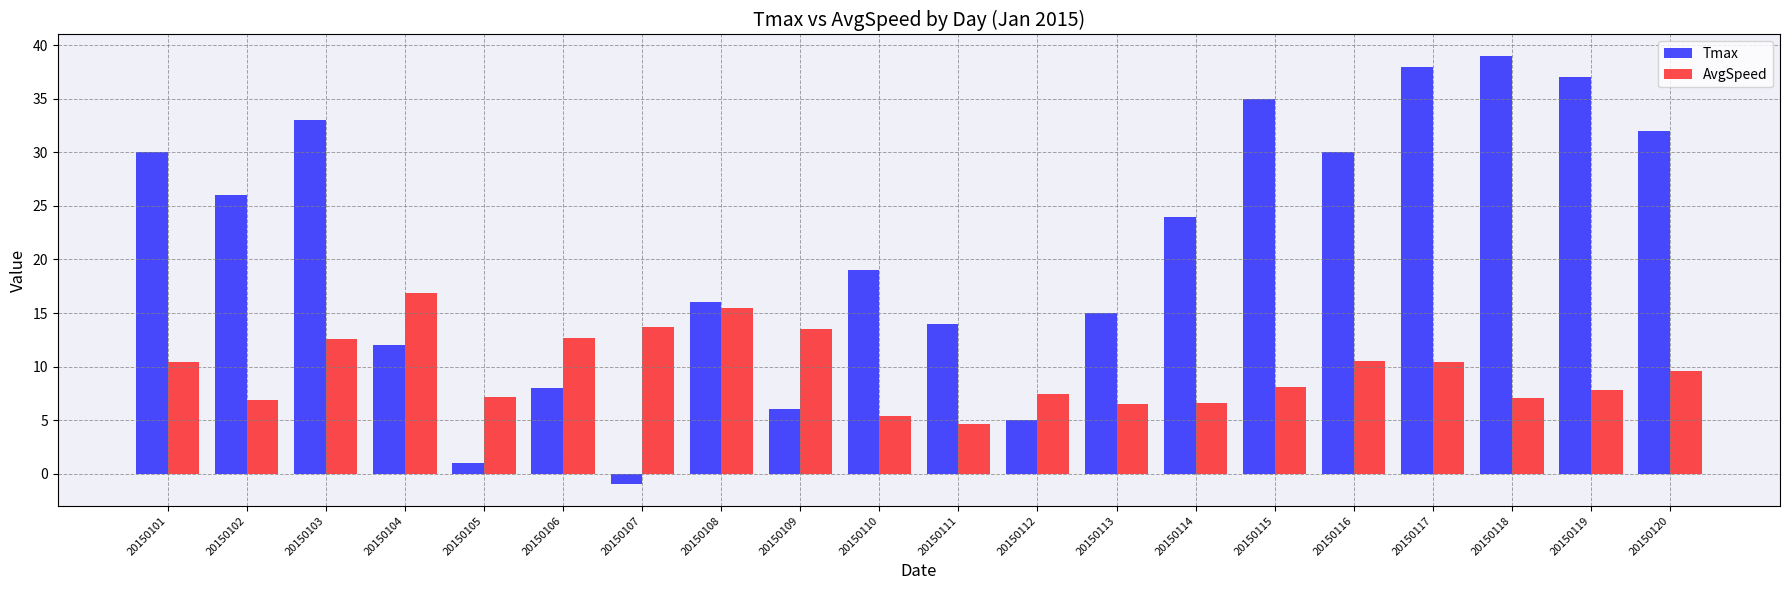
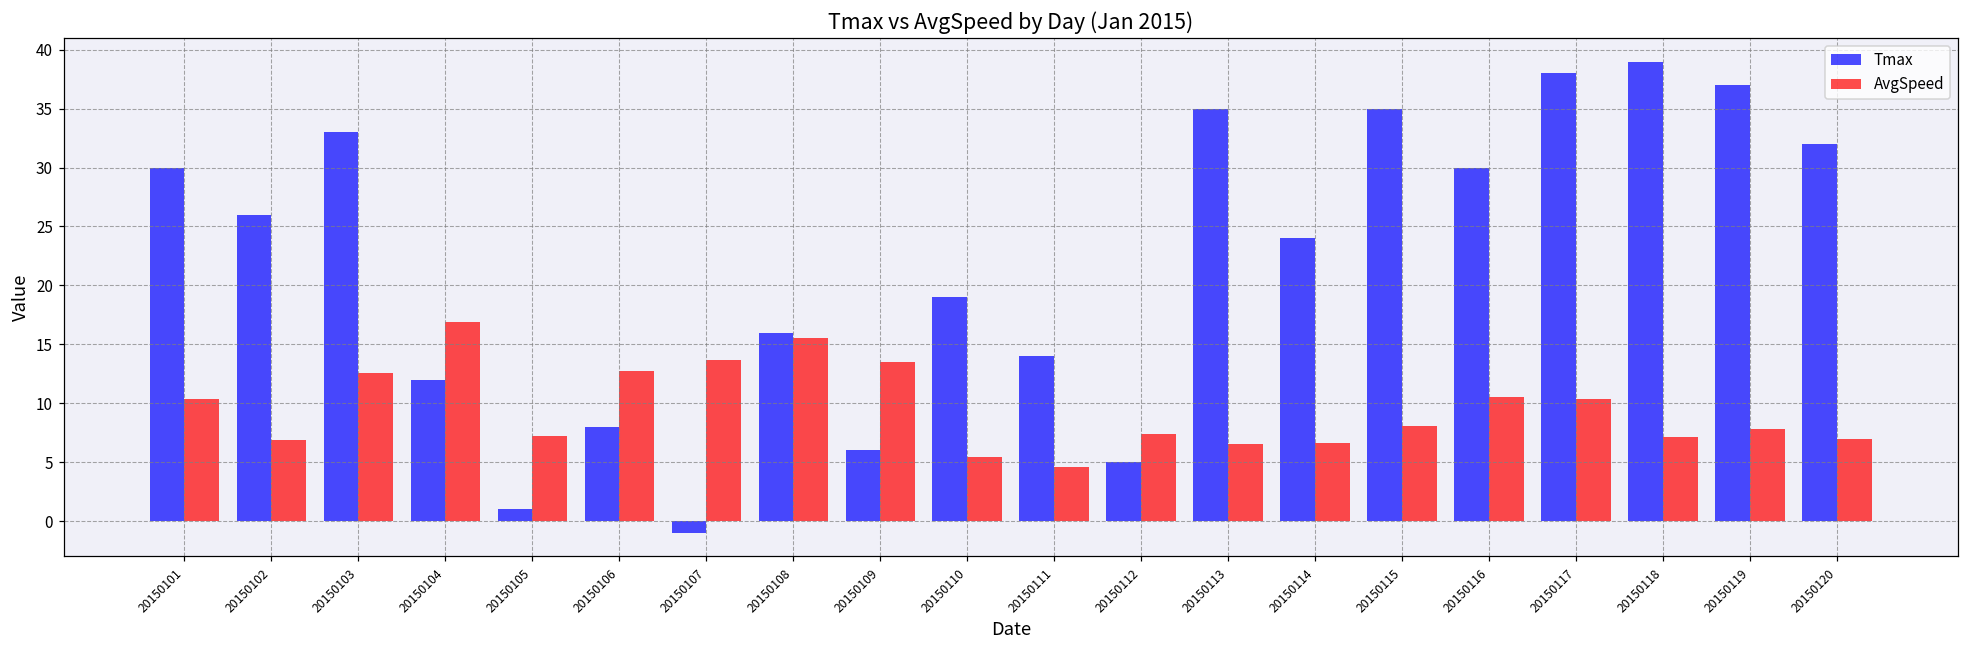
  {
    "Tmax": {
      "20150101": 30,
      "20150102": 26,
      "20150103": 33,
      "20150104": 12,
      "20150105": 1,
      "20150106": 8,
      "20150107": -1,
      "20150108": 16,
      "20150109": 6,
      "20150110": 19,
      "20150111": 14,
      "20150112": 5,
-     "20150113": 15,
+     "20150113": 35,
      "20150114": 24,
      "20150115": 35,
      "20150116": 30,
      "20150117": 38,
      "20150118": 39,
      "20150119": 37,
      "20150120": 32
    },
    "AvgSpeed": {
      "20150101": 10.4,
      "20150102": 6.9,
      "20150103": 12.6,
      "20150104": 16.9,
      "20150105": 7.2,
      "20150106": 12.7,
      "20150107": 13.7,
      "20150108": 15.5,
      "20150109": 13.5,
      "20150110": 5.4,
      "20150111": 4.6,
      "20150112": 7.4,
      "20150113": 6.5,
      "20150114": 6.6,
      "20150115": 8.1,
      "20150116": 10.5,
      "20150117": 10.4,
      "20150118": 7.1,
      "20150119": 7.8,
-     "20150120": 9.6
+     "20150120": 7.0
    }
  }
